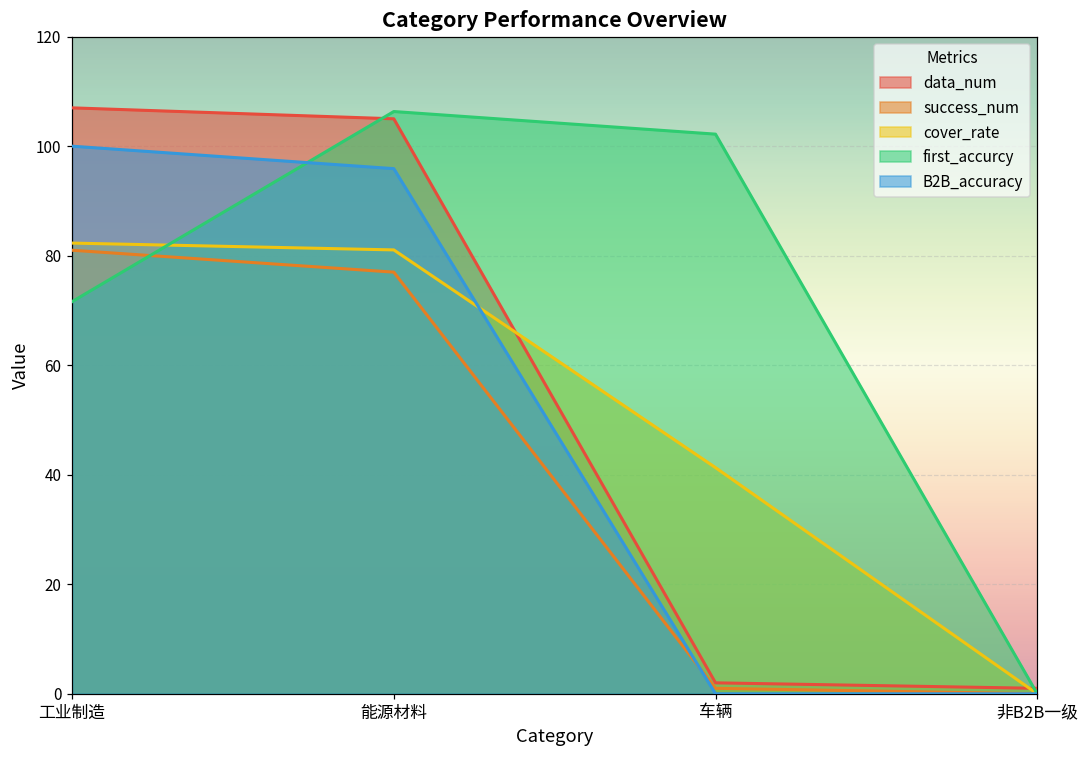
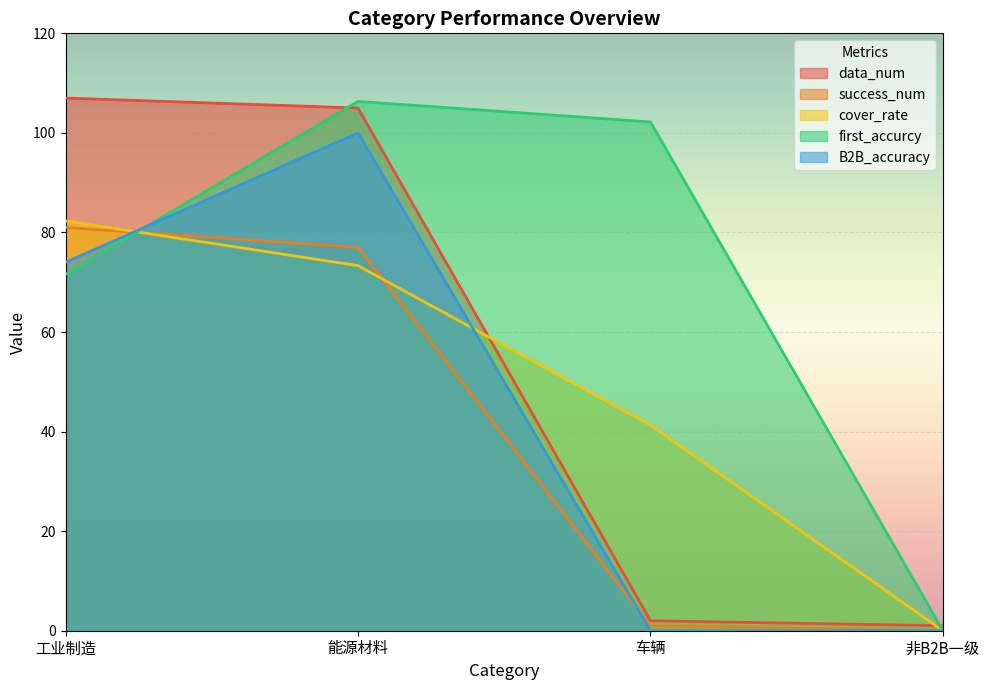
  {
    "cover_rate": {
      "工业制造": 82,
-     "能源材料": 81,
+     "能源材料": 73,
      "车辆": 41
    },
    "first_accurcy": {
      "工业制造": 72,
      "能源材料": 106,
      "车辆": 102
    },
    "B2B_accuracy": {
-     "工业制造": 100,
-     "能源材料": 96,
+     "工业制造": 74,
+     "能源材料": 100,
      "车辆": 0
    }
  }
